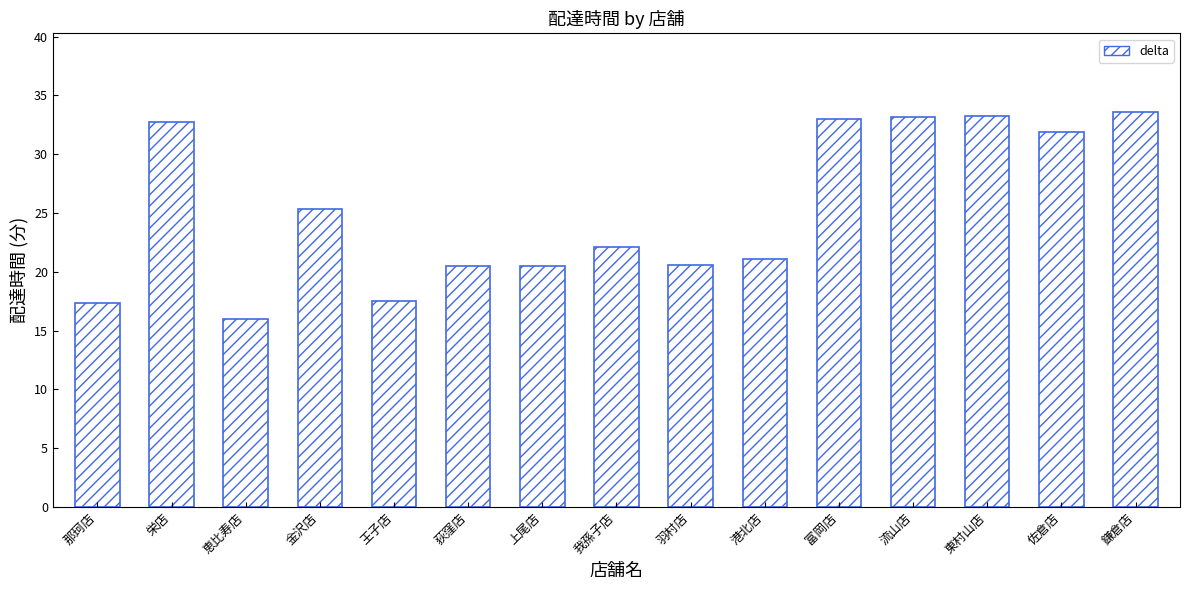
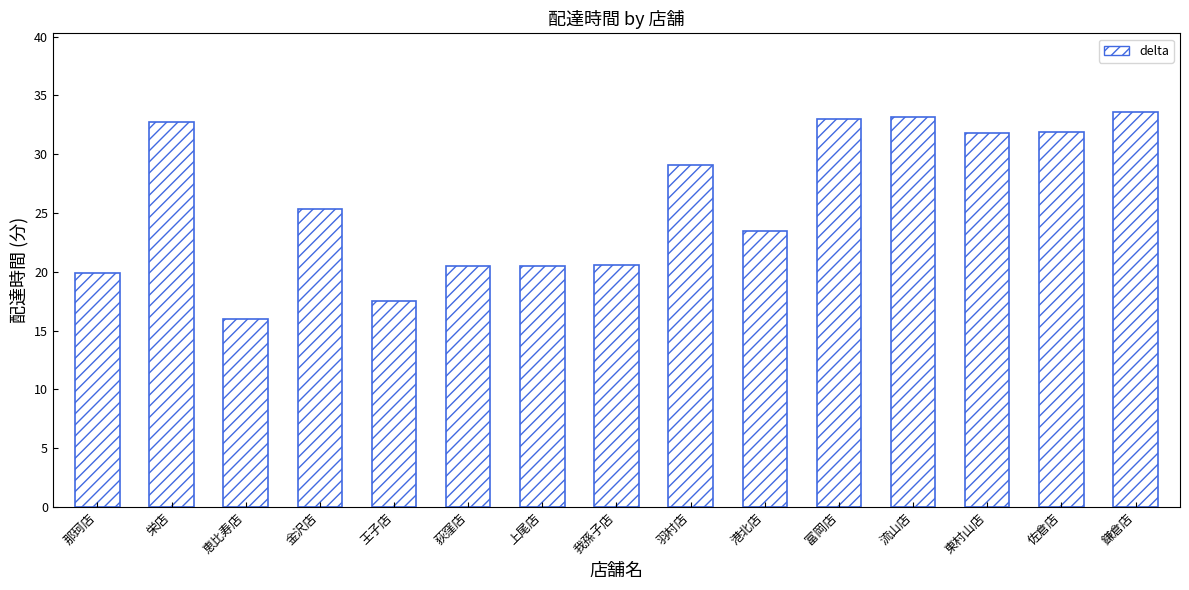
  {
-   "那珂店": 17.4,
+   "那珂店": 19.9,
    "栄店": 32.8,
    "恵比寿店": 16.0,
    "金沢店": 25.4,
    "王子店": 17.5,
    "荻窪店": 20.5,
    "上尾店": 20.5,
-   "我孫子店": 22.1,
-   "羽村店": 20.6,
-   "港北店": 21.1,
+   "我孫子店": 20.6,
+   "羽村店": 29.1,
+   "港北店": 23.5,
    "富岡店": 33.0,
    "流山店": 33.2,
-   "東村山店": 33.3,
+   "東村山店": 31.8,
    "佐倉店": 31.9,
    "鎌倉店": 33.6
  }
